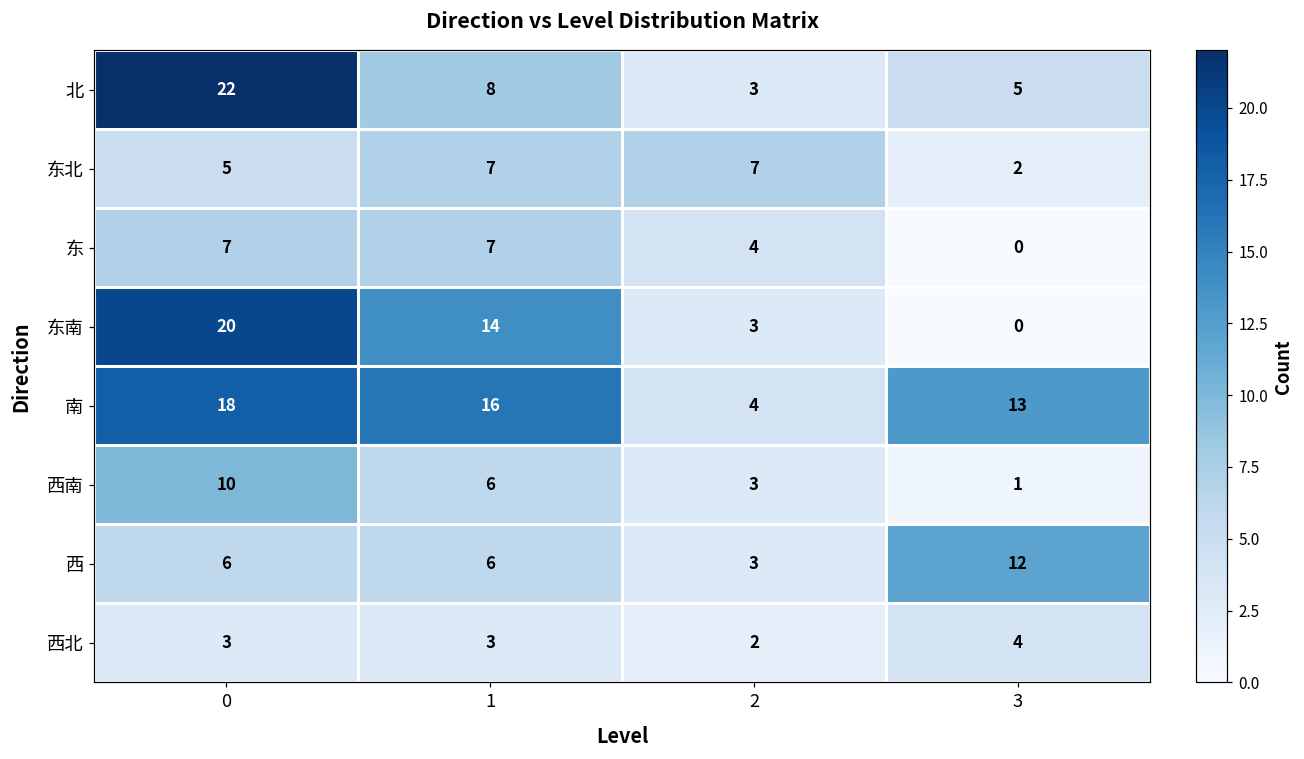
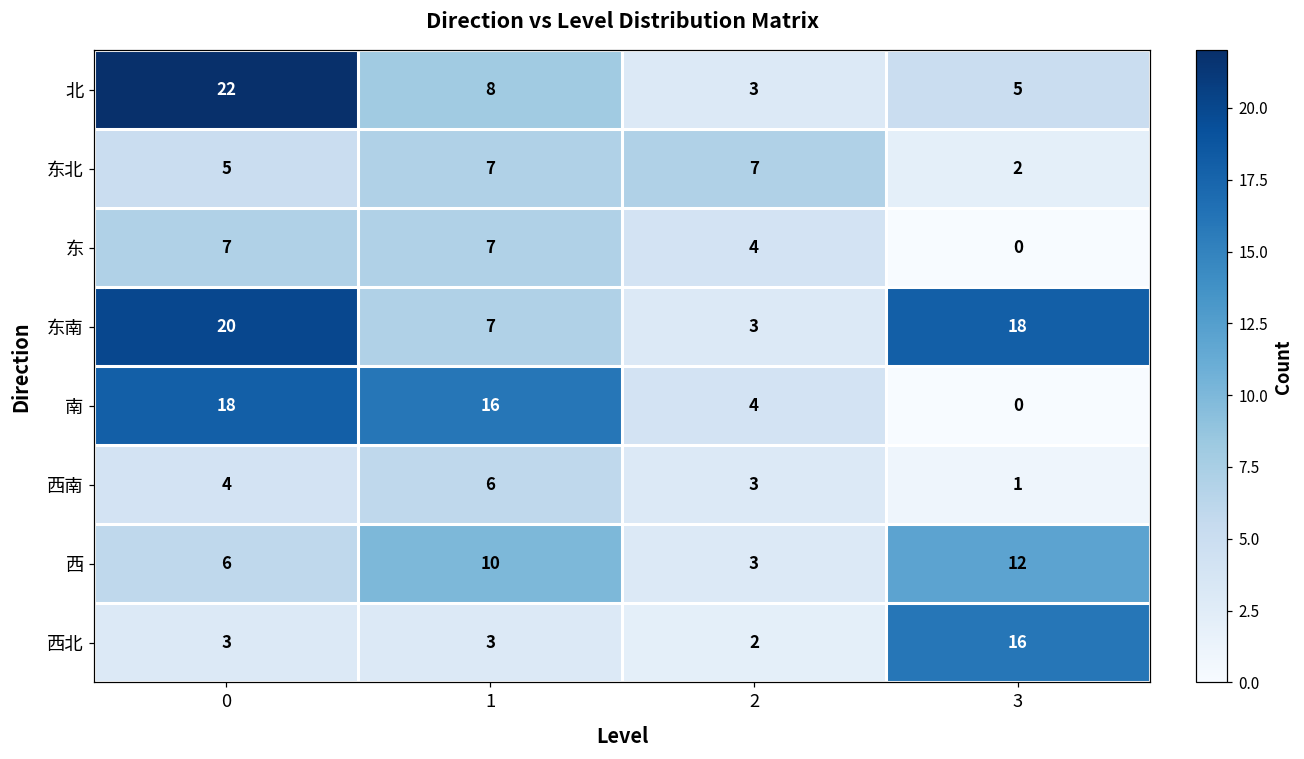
  {
    "北": {
      "0": 22,
      "1": 8,
      "2": 3,
      "3": 5
    },
    "东北": {
      "0": 5,
      "1": 7,
      "2": 7,
      "3": 2
    },
    "东": {
      "0": 7,
      "1": 7,
      "2": 4,
      "3": 0
    },
    "东南": {
      "0": 20,
-     "1": 14,
+     "1": 7,
      "2": 3,
-     "3": 0
+     "3": 18
    },
    "南": {
      "0": 18,
      "1": 16,
      "2": 4,
-     "3": 13
+     "3": 0
    },
    "西南": {
-     "0": 10,
+     "0": 4,
      "1": 6,
      "2": 3,
      "3": 1
    },
    "西": {
      "0": 6,
-     "1": 6,
+     "1": 10,
      "2": 3,
      "3": 12
    },
    "西北": {
      "0": 3,
      "1": 3,
      "2": 2,
-     "3": 4
+     "3": 16
    }
  }
